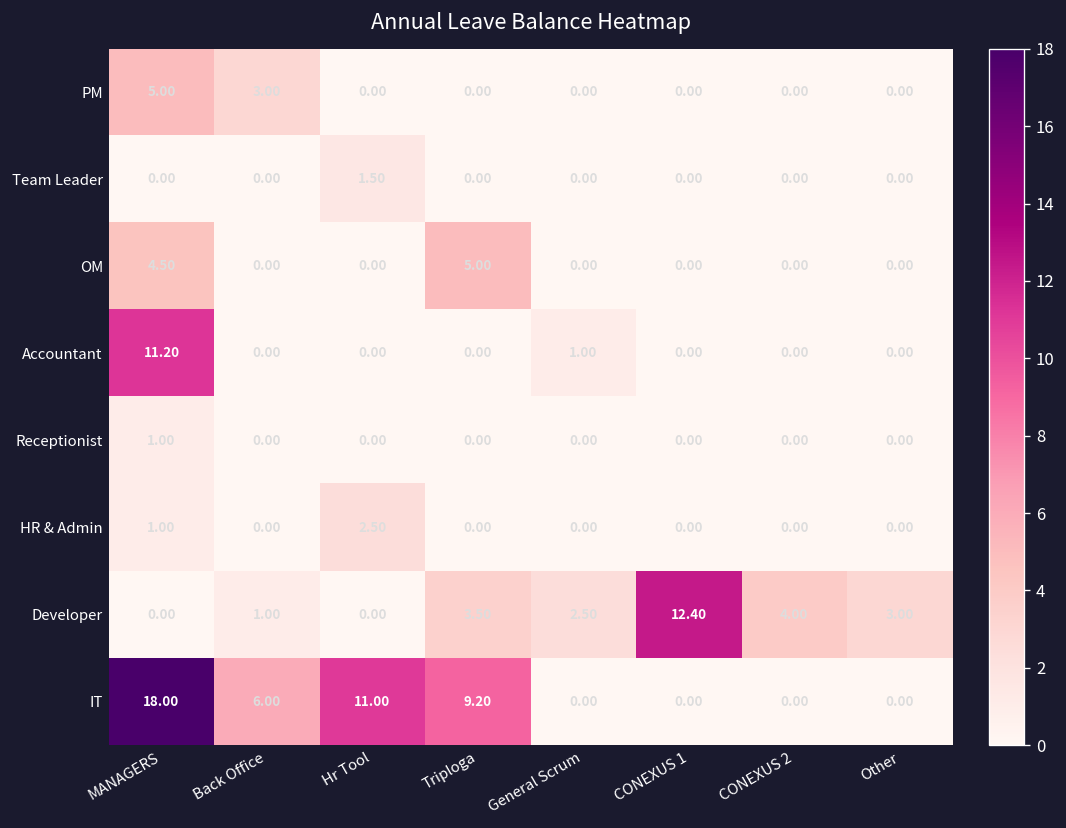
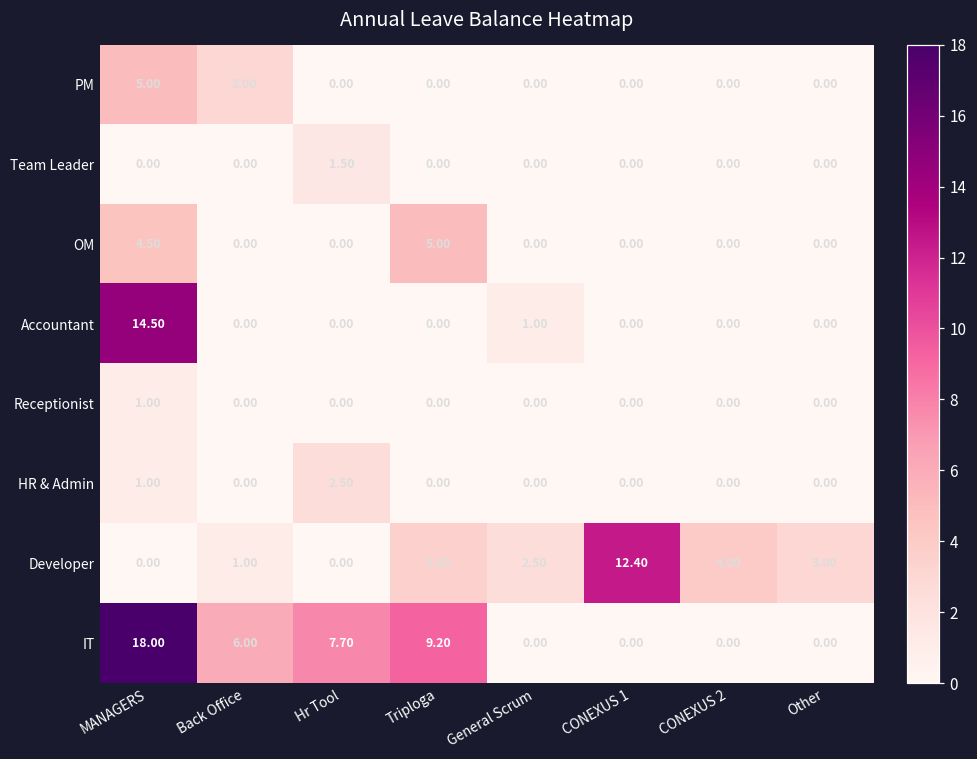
  {
    "Accountant": {
-     "MANAGERS": 11.20
+     "MANAGERS": 14.50
    },
    "Developer": {
      "CONEXUS 1": 12.40
    },
    "IT": {
      "MANAGERS": 18.00,
      "Back Office": 6.00,
-     "Hr Tool": 11.00,
+     "Hr Tool": 7.70,
      "Triploga": 9.20
    }
  }
